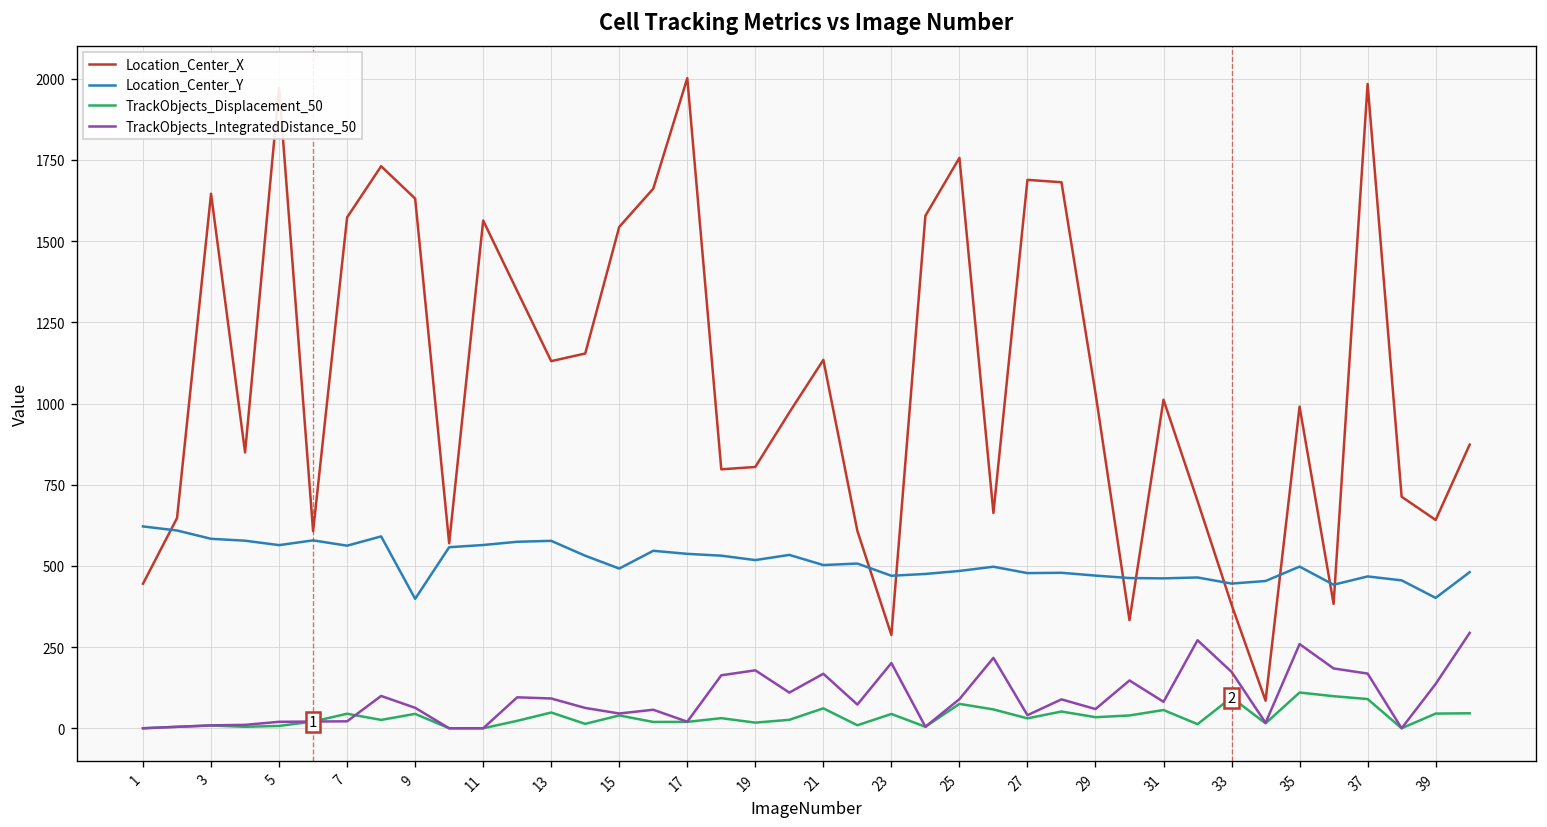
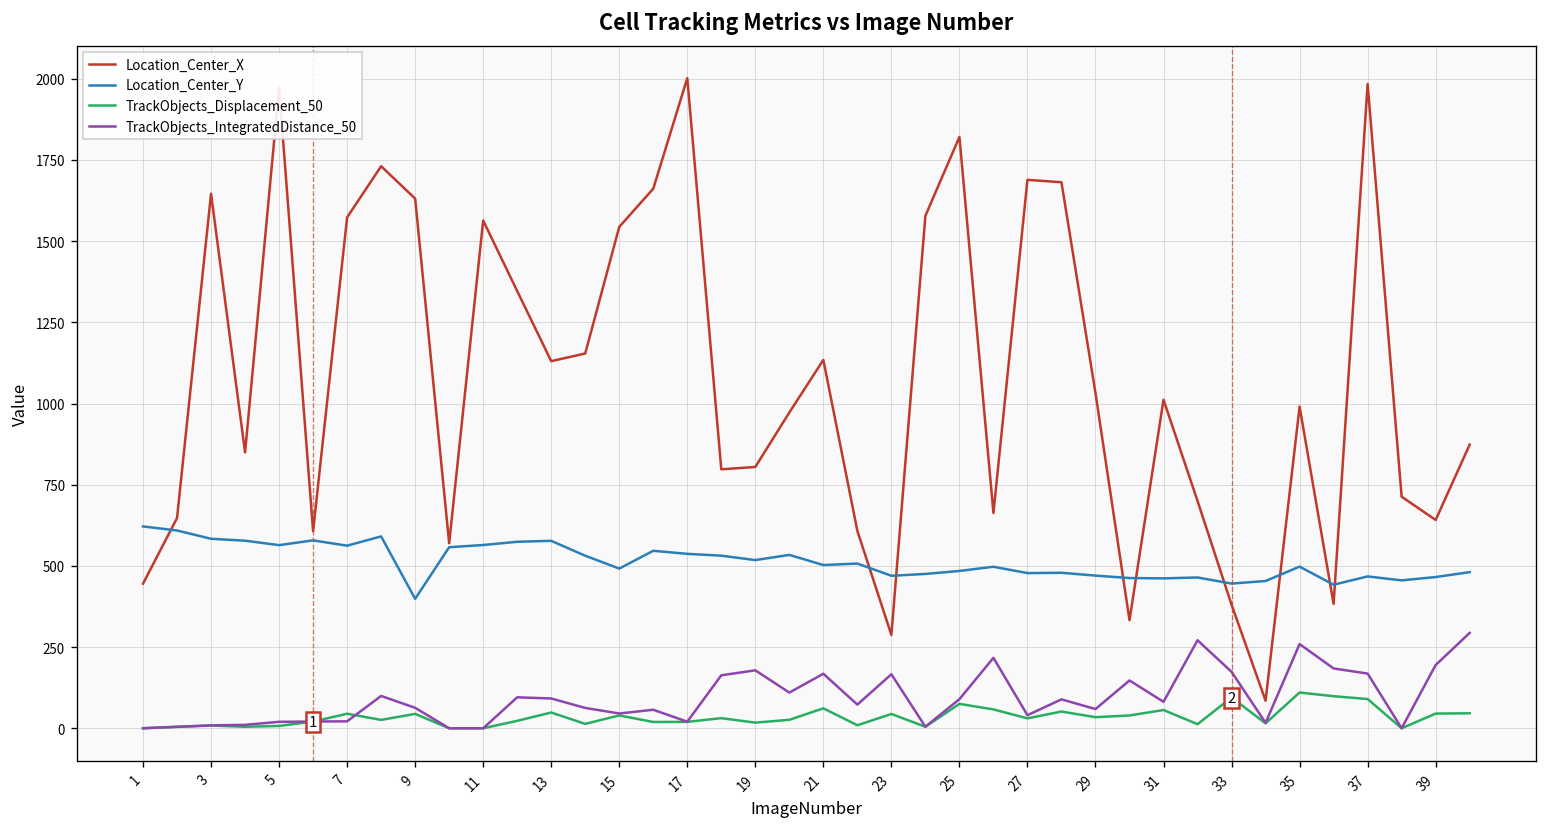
  {
    "Location_Center_X": {
      "1": 450,
      "3": 1650,
      "7": 1570,
      "9": 1630,
      "11": 1560,
      "13": 1130,
      "15": 1540,
      "17": 2000,
      "19": 800,
      "21": 1130,
      "23": 290,
-     "25": 1760,
+     "25": 1820,
      "27": 1690,
      "29": 1030,
      "31": 1010,
      "33": 380,
      "35": 990,
      "37": 1980,
      "39": 640
    },
    "Location_Center_Y": {
      "1": 620,
      "3": 580,
      "5": 560,
      "7": 560,
      "9": 400,
      "11": 560,
      "13": 580,
      "15": 490,
      "17": 540,
      "19": 520,
      "21": 500,
      "23": 470,
      "25": 480,
      "27": 480,
      "29": 470,
      "31": 460,
      "33": 450,
      "35": 500,
      "37": 470,
-     "39": 400
+     "39": 470
    },
    "TrackObjects_Displacement_50": {
      "5": 10,
      "7": 40,
      "9": 40,
      "13": 50,
      "19": 20,
      "21": 60,
      "23": 40,
      "25": 80,
      "27": 30,
      "29": 30,
      "31": 60,
      "35": 110,
      "37": 90,
      "39": 50
    },
    "TrackObjects_IntegratedDistance_50": {
      "5": 20,
      "7": 20,
      "9": 60,
      "13": 90,
      "19": 180,
      "21": 170,
-     "23": 200,
+     "23": 170,
      "25": 90,
      "27": 40,
      "29": 60,
      "31": 80,
      "33": 170,
      "35": 260,
      "37": 170,
-     "39": 140
+     "39": 190
    }
  }
